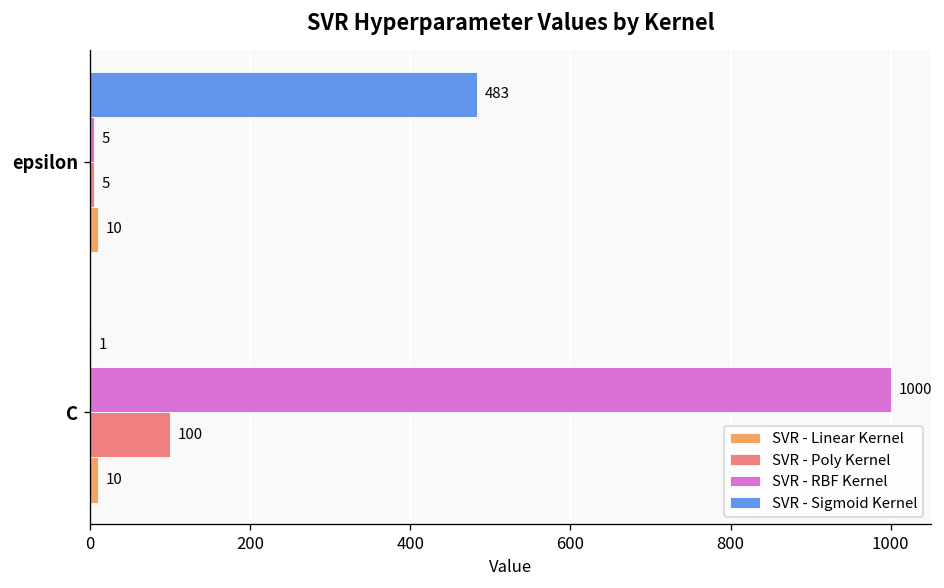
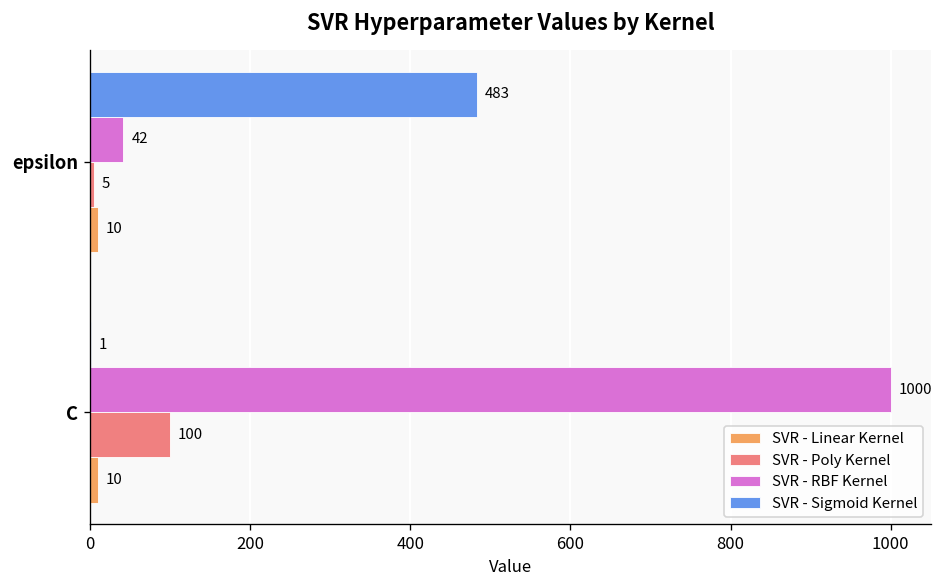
  {
    "SVR - RBF Kernel": {
-     "epsilon": 5,
+     "epsilon": 42,
      "C": 1000
    },
    "SVR - Sigmoid Kernel": {
      "epsilon": 483,
      "C": 1
    }
  }
